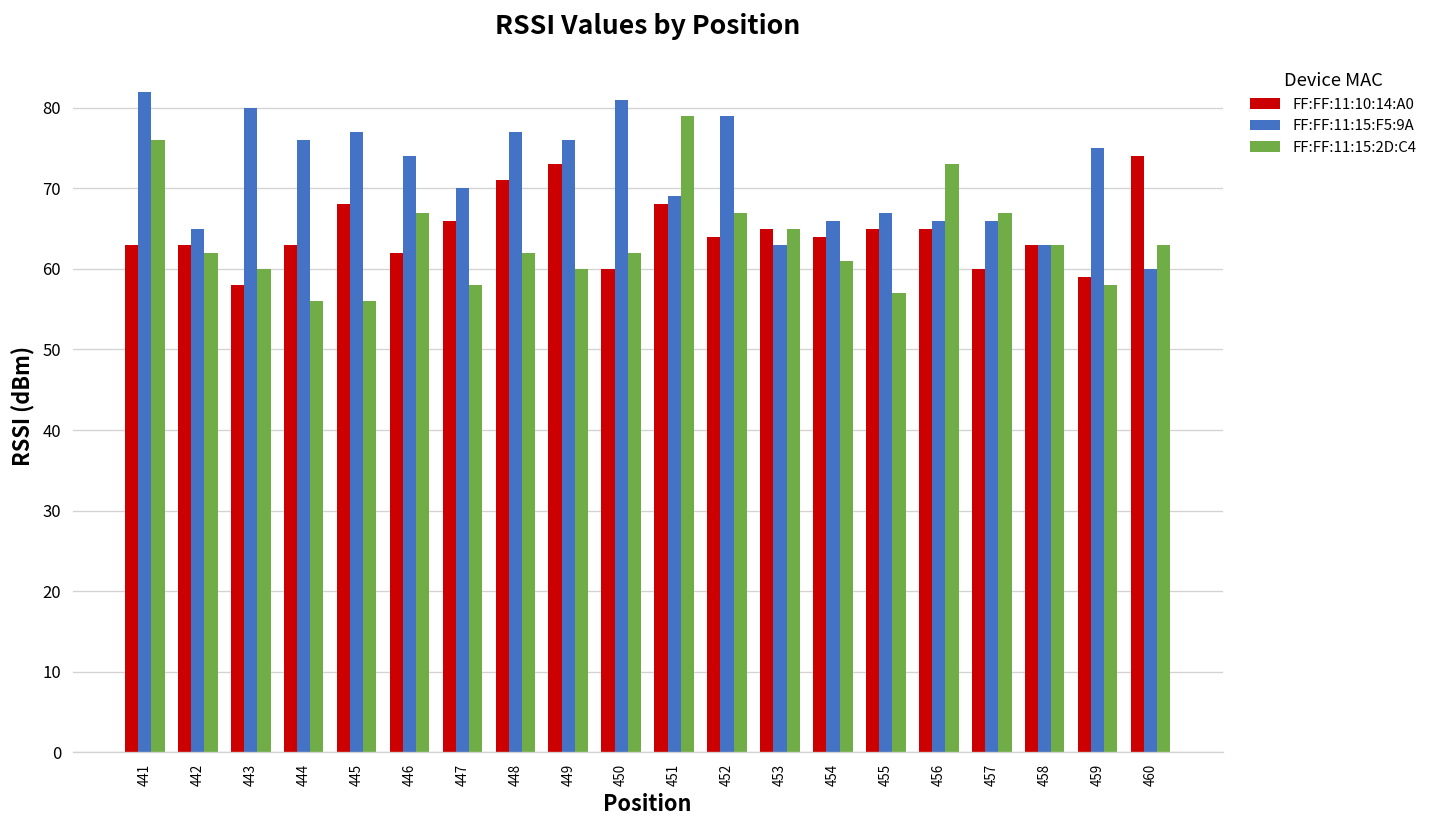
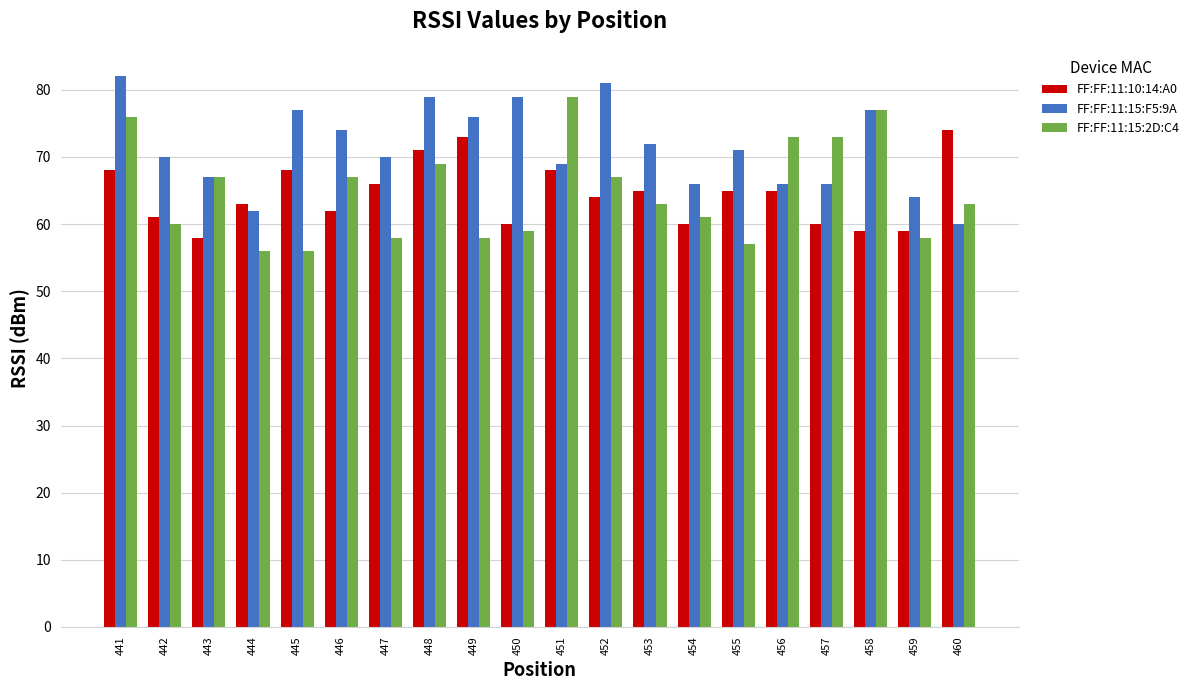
  {
    "FF:FF:11:10:14:A0": {
-     "441": 63,
-     "442": 63,
+     "441": 68,
+     "442": 61,
      "443": 58,
      "444": 63,
      "445": 68,
      "446": 62,
      "447": 66,
      "448": 71,
      "449": 73,
      "450": 60,
      "451": 68,
      "452": 64,
      "453": 65,
-     "454": 64,
+     "454": 60,
      "455": 65,
      "456": 65,
      "457": 60,
-     "458": 63,
+     "458": 59,
      "459": 59,
      "460": 74
    },
    "FF:FF:11:15:F5:9A": {
      "441": 82,
-     "442": 65,
-     "443": 80,
-     "444": 76,
+     "442": 70,
+     "443": 67,
+     "444": 62,
      "445": 77,
      "446": 74,
      "447": 70,
-     "448": 77,
+     "448": 79,
      "449": 76,
-     "450": 81,
+     "450": 79,
      "451": 69,
-     "452": 79,
-     "453": 63,
+     "452": 81,
+     "453": 72,
      "454": 66,
-     "455": 67,
+     "455": 71,
      "456": 66,
      "457": 66,
-     "458": 63,
-     "459": 75,
+     "458": 77,
+     "459": 64,
      "460": 60
    },
    "FF:FF:11:15:2D:C4": {
      "441": 76,
-     "442": 62,
-     "443": 60,
+     "442": 60,
+     "443": 67,
      "444": 56,
      "445": 56,
      "446": 67,
      "447": 58,
-     "448": 62,
-     "449": 60,
-     "450": 62,
+     "448": 69,
+     "449": 58,
+     "450": 59,
      "451": 79,
      "452": 67,
-     "453": 65,
+     "453": 63,
      "454": 61,
      "455": 57,
      "456": 73,
-     "457": 67,
-     "458": 63,
+     "457": 73,
+     "458": 77,
      "459": 58,
      "460": 63
    }
  }
